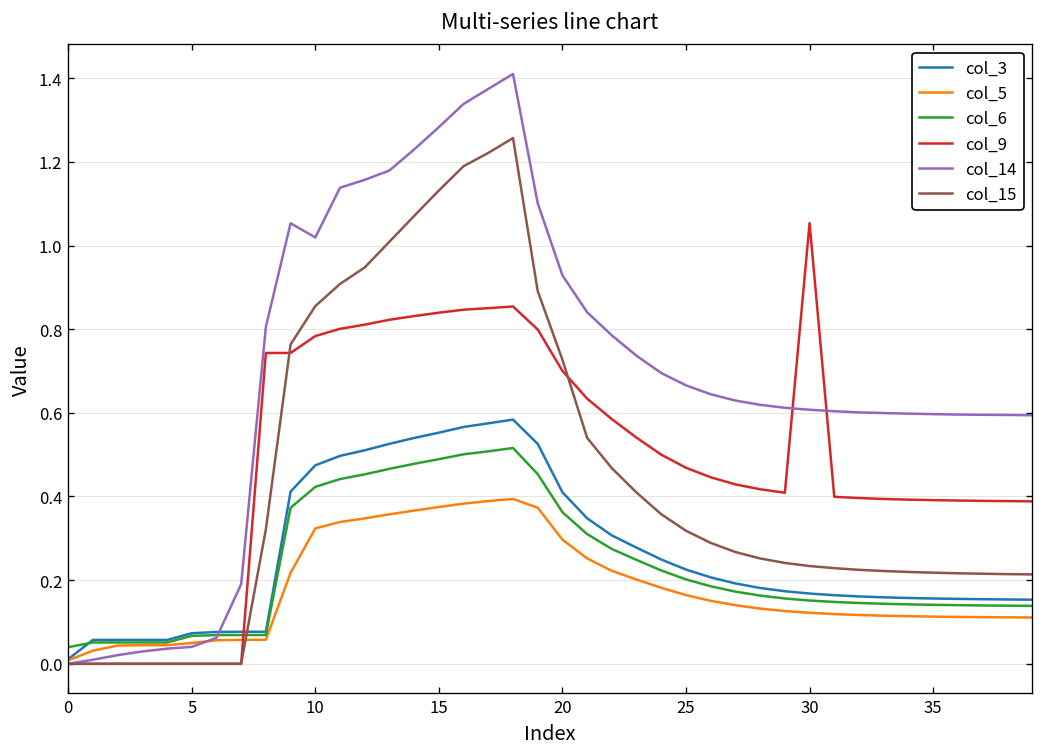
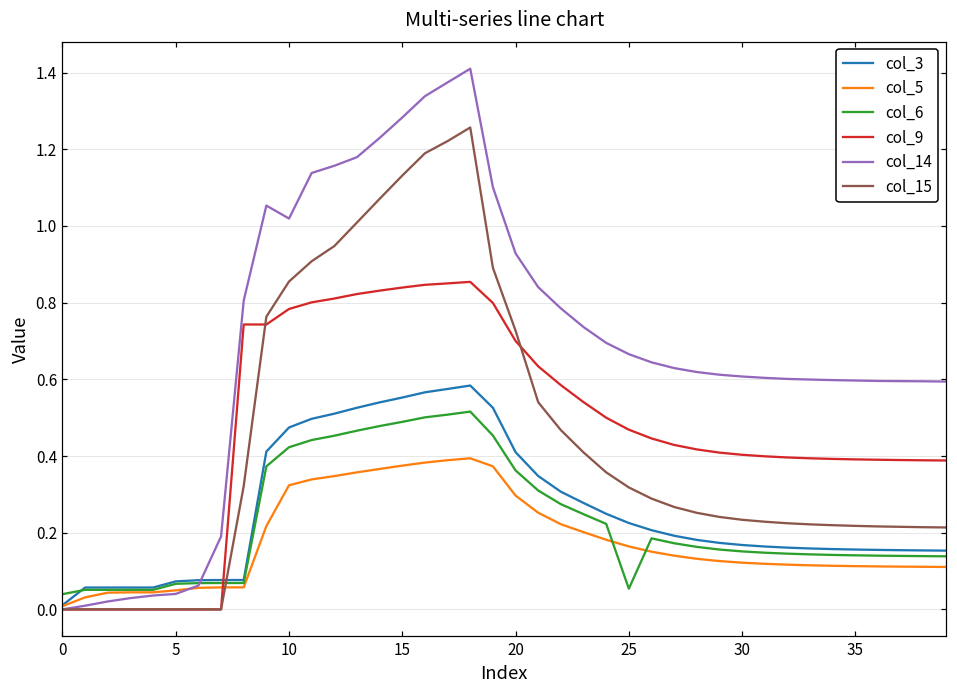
  {
    "col_3": {
      "10": 0.47,
      "15": 0.55,
      "20": 0.41,
      "25": 0.23,
      "30": 0.17,
      "35": 0.16
    },
    "col_5": {
      "5": 0.05,
      "10": 0.32,
      "15": 0.37,
      "20": 0.30,
      "25": 0.16,
      "30": 0.12,
      "35": 0.11
    },
    "col_6": {
      "0": 0.04,
      "10": 0.42,
      "15": 0.49,
      "20": 0.36,
-     "25": 0.20,
+     "25": 0.05,
      "30": 0.15,
      "35": 0.14
    },
    "col_9": {
      "10": 0.78,
      "15": 0.84,
      "20": 0.70,
      "25": 0.47,
-     "30": 1.05,
+     "30": 0.40,
      "35": 0.39
    },
    "col_14": {
      "5": 0.04,
      "10": 1.02,
      "15": 1.28,
      "20": 0.93,
      "25": 0.67,
      "30": 0.61,
      "35": 0.60
    },
    "col_15": {
      "10": 0.86,
      "15": 1.13,
      "20": 0.73,
      "25": 0.32,
      "30": 0.23,
      "35": 0.22
    }
  }
